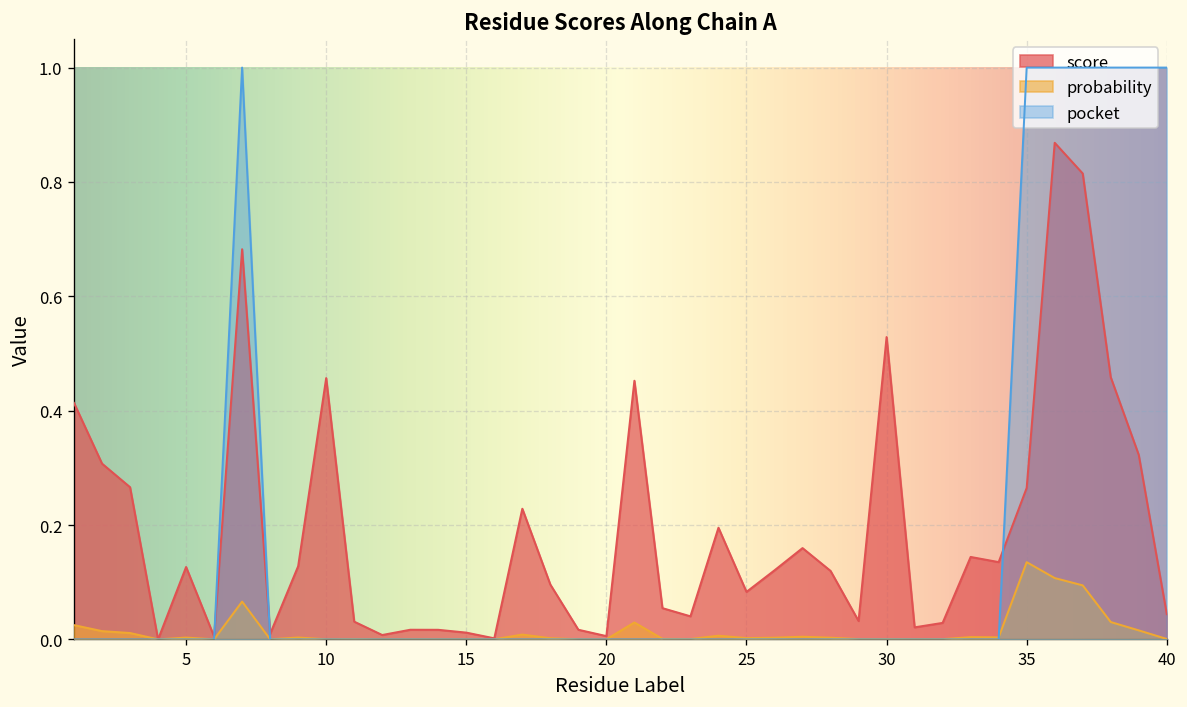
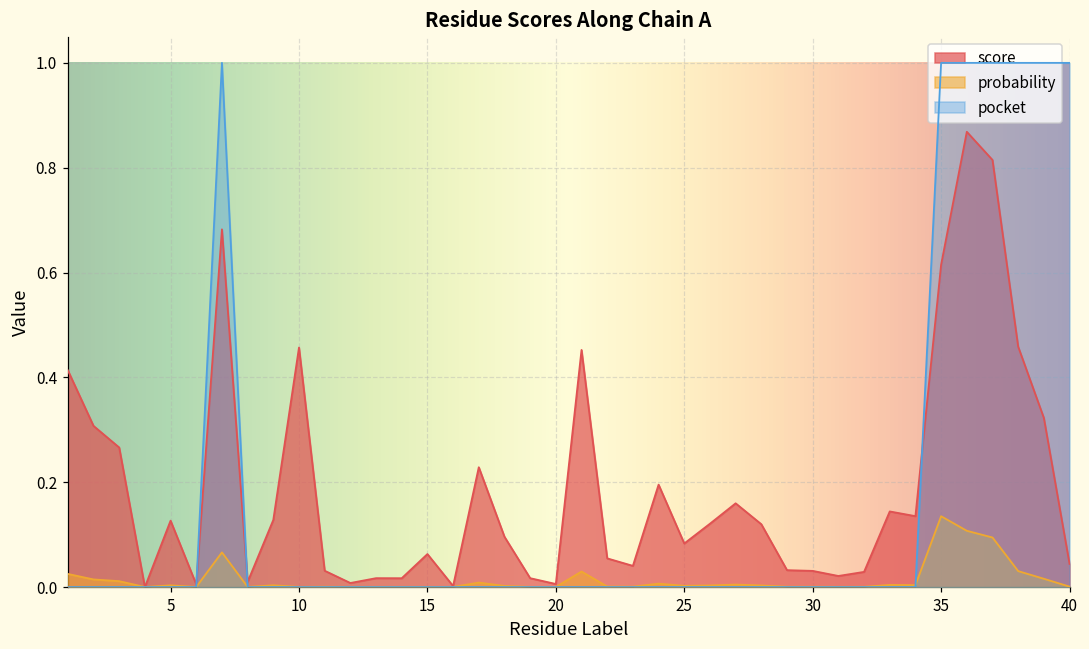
  {
    "score": {
      "5": 0.13,
      "10": 0.46,
-     "15": 0.01,
+     "15": 0.06,
      "20": 0.01,
      "25": 0.08,
-     "30": 0.53,
-     "35": 0.27,
+     "30": 0.03,
+     "35": 0.62,
      "40": 0.04
    },
    "probability": {
      "35": 0.14,
      "40": 0.00
    },
    "pocket": {
      "40": 1.00
    }
  }
